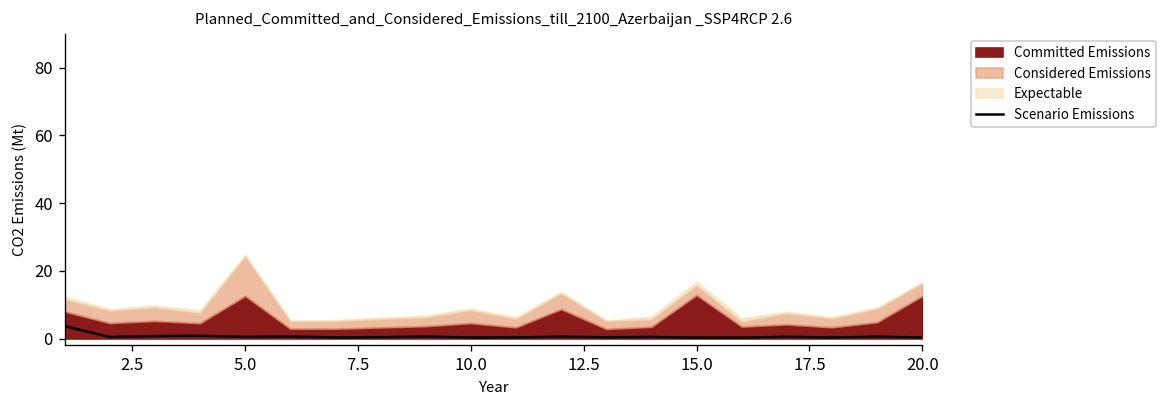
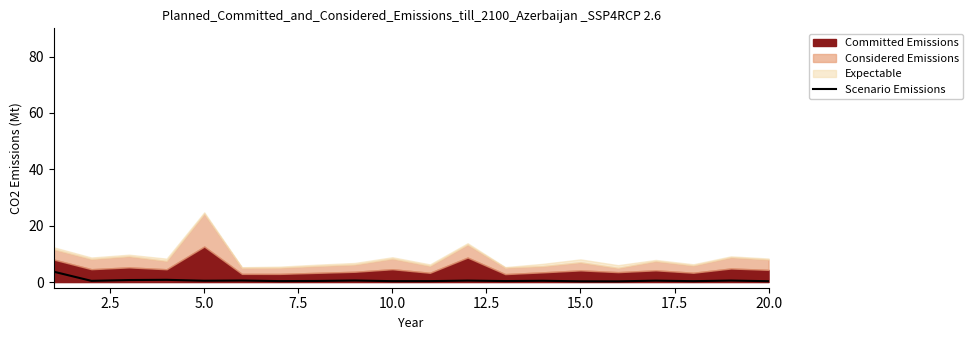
  {
    "Scenario Emissions": {
      "5.0": 0,
      "10.0": 0,
      "15.0": 0,
      "20.0": 0
    },
    "Committed Emissions": {
      "5.0": 13,
      "10.0": 5,
-     "15.0": 13,
-     "20.0": 13
+     "15.0": 4,
+     "20.0": 4
    },
    "Considered Emissions": {
      "15.0": 3
    },
    "Expectable": {
      "15.0": 1
    }
  }
